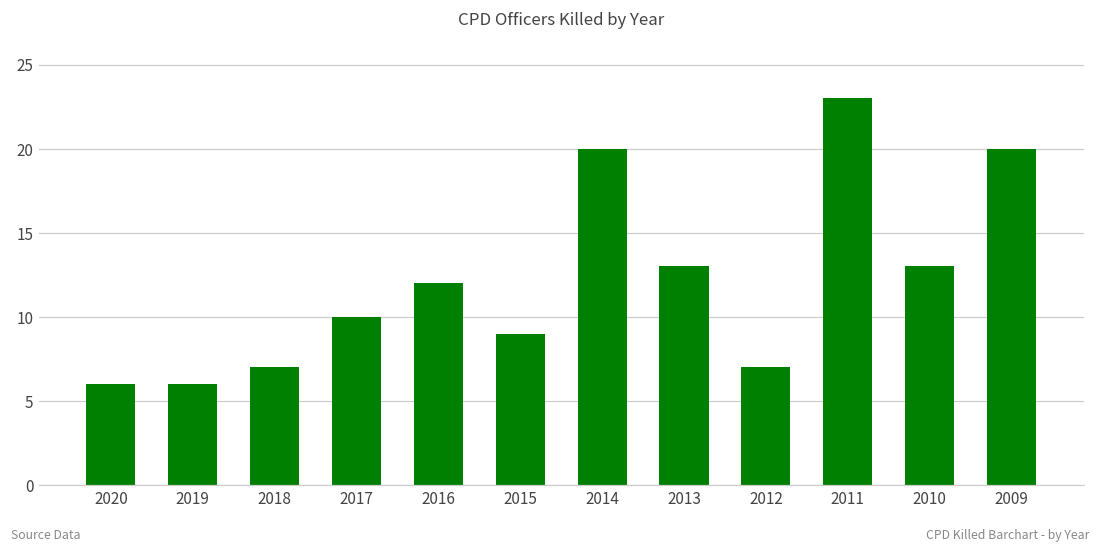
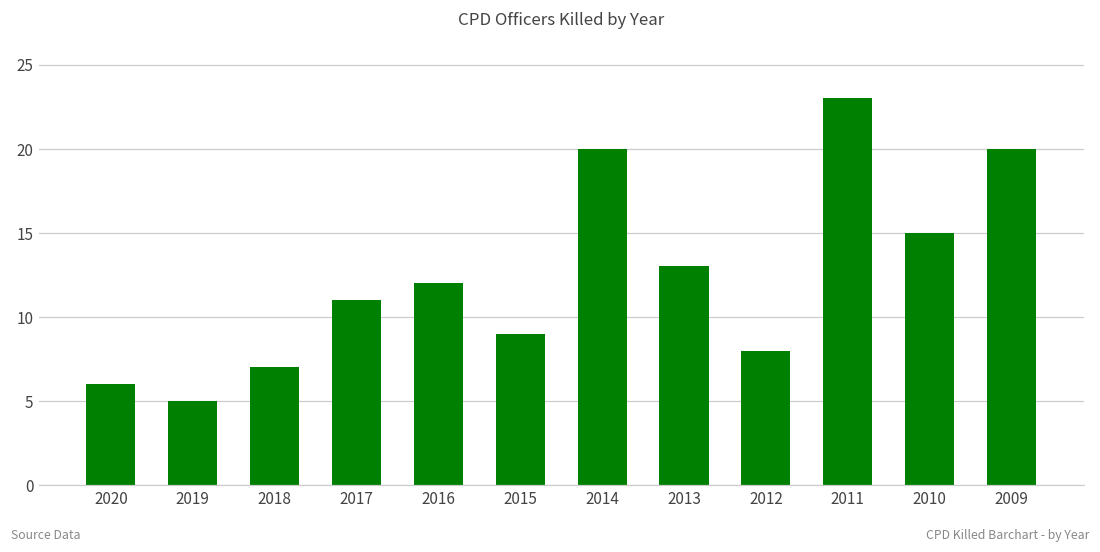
  {
    "2020": 6,
-   "2019": 6,
+   "2019": 5,
    "2018": 7,
-   "2017": 10,
+   "2017": 11,
    "2016": 12,
    "2015": 9,
    "2014": 20,
    "2013": 13,
-   "2012": 7,
+   "2012": 8,
    "2011": 23,
-   "2010": 13,
+   "2010": 15,
    "2009": 20
  }
